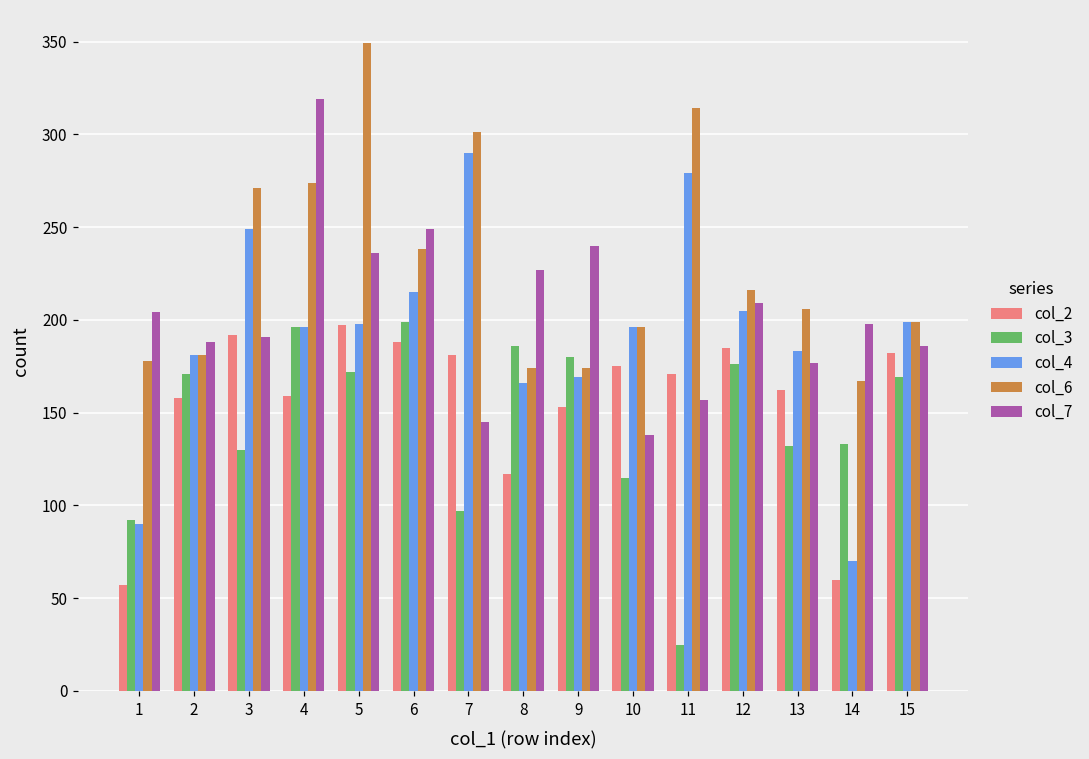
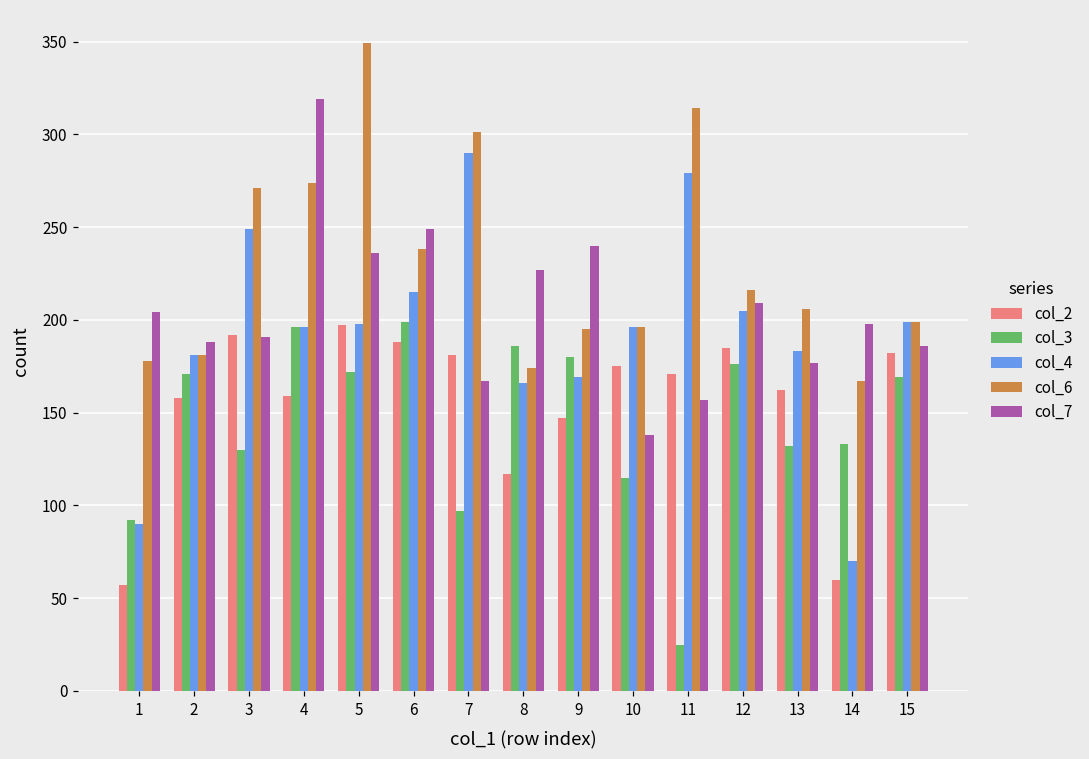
  {
    "col_2": {
      "1": 57,
      "2": 158,
      "3": 192,
      "4": 159,
      "5": 197,
      "6": 188,
      "7": 181,
      "8": 117,
-     "9": 153,
+     "9": 147,
      "10": 175,
      "11": 171,
      "12": 185,
      "13": 162,
      "14": 60,
      "15": 182
    },
    "col_3": {
      "1": 92,
      "2": 171,
      "3": 130,
      "4": 196,
      "5": 172,
      "6": 199,
      "7": 97,
      "8": 186,
      "9": 180,
      "10": 115,
      "11": 25,
      "12": 176,
      "13": 132,
      "14": 133,
      "15": 169
    },
    "col_4": {
      "1": 90,
      "2": 181,
      "3": 249,
      "4": 196,
      "5": 198,
      "6": 215,
      "7": 290,
      "8": 166,
      "9": 169,
      "10": 196,
      "11": 279,
      "12": 205,
      "13": 183,
      "14": 70,
      "15": 199
    },
    "col_6": {
      "1": 178,
      "2": 181,
      "3": 271,
      "4": 274,
      "5": 349,
      "6": 238,
      "7": 301,
      "8": 174,
-     "9": 174,
+     "9": 195,
      "10": 196,
      "11": 314,
      "12": 216,
      "13": 206,
      "14": 167,
      "15": 199
    },
    "col_7": {
      "1": 204,
      "2": 188,
      "3": 191,
      "4": 319,
      "5": 236,
      "6": 249,
-     "7": 145,
+     "7": 167,
      "8": 227,
      "9": 240,
      "10": 138,
      "11": 157,
      "12": 209,
      "13": 177,
      "14": 198,
      "15": 186
    }
  }
